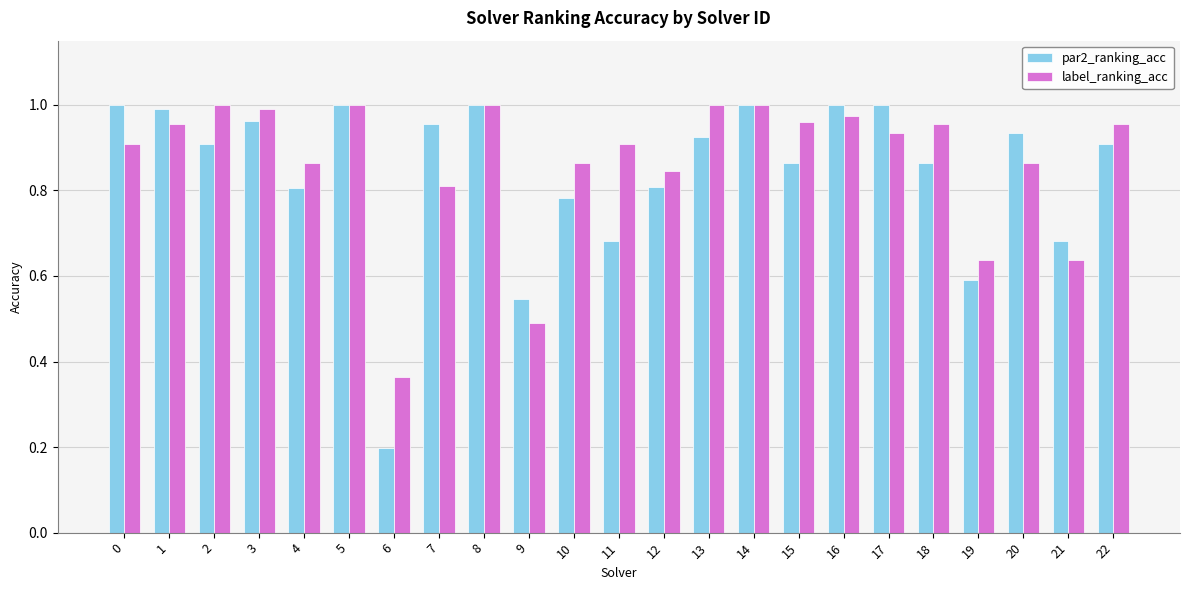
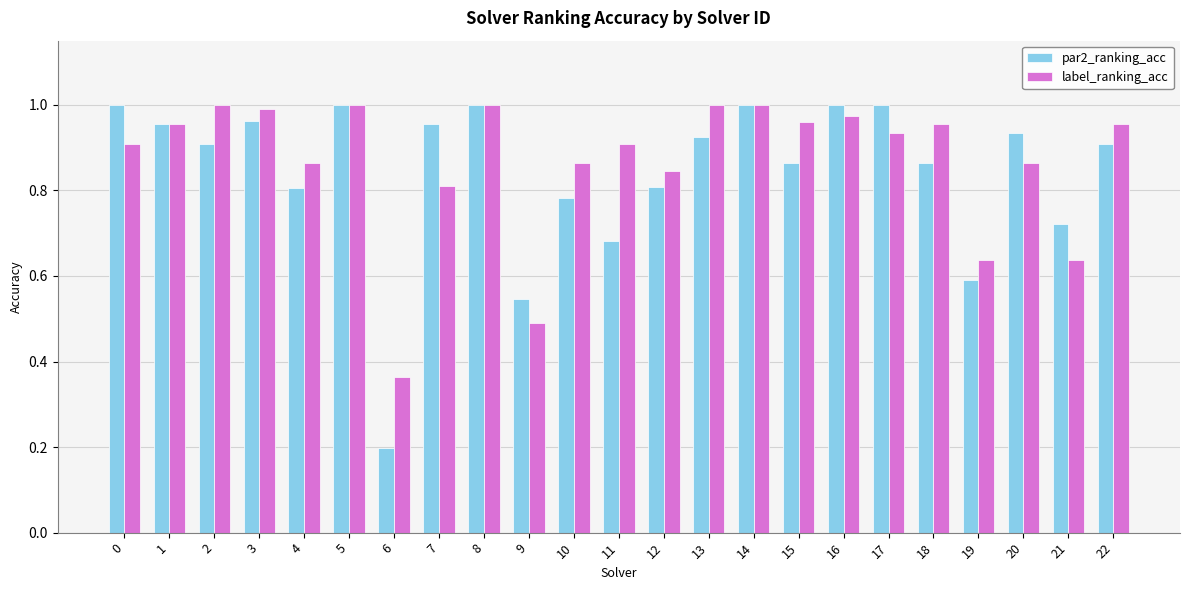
  {
    "par2_ranking_acc": {
      "0": 1.00,
-     "1": 0.99,
+     "1": 0.95,
      "2": 0.91,
      "3": 0.96,
      "4": 0.81,
      "5": 1.00,
      "6": 0.20,
      "7": 0.95,
      "8": 1.00,
      "9": 0.55,
      "10": 0.78,
      "11": 0.68,
      "12": 0.81,
      "13": 0.92,
      "14": 1.00,
      "15": 0.86,
      "16": 1.00,
      "17": 1.00,
      "18": 0.86,
      "19": 0.59,
      "20": 0.93,
-     "21": 0.68,
+     "21": 0.72,
      "22": 0.91
    },
    "label_ranking_acc": {
      "0": 0.91,
      "1": 0.95,
      "2": 1.00,
      "3": 0.99,
      "4": 0.86,
      "5": 1.00,
      "6": 0.36,
      "7": 0.81,
      "8": 1.00,
      "9": 0.49,
      "10": 0.86,
      "11": 0.91,
      "12": 0.84,
      "13": 1.00,
      "14": 1.00,
      "15": 0.96,
      "16": 0.97,
      "17": 0.94,
      "18": 0.95,
      "19": 0.64,
      "20": 0.86,
      "21": 0.64,
      "22": 0.95
    }
  }
